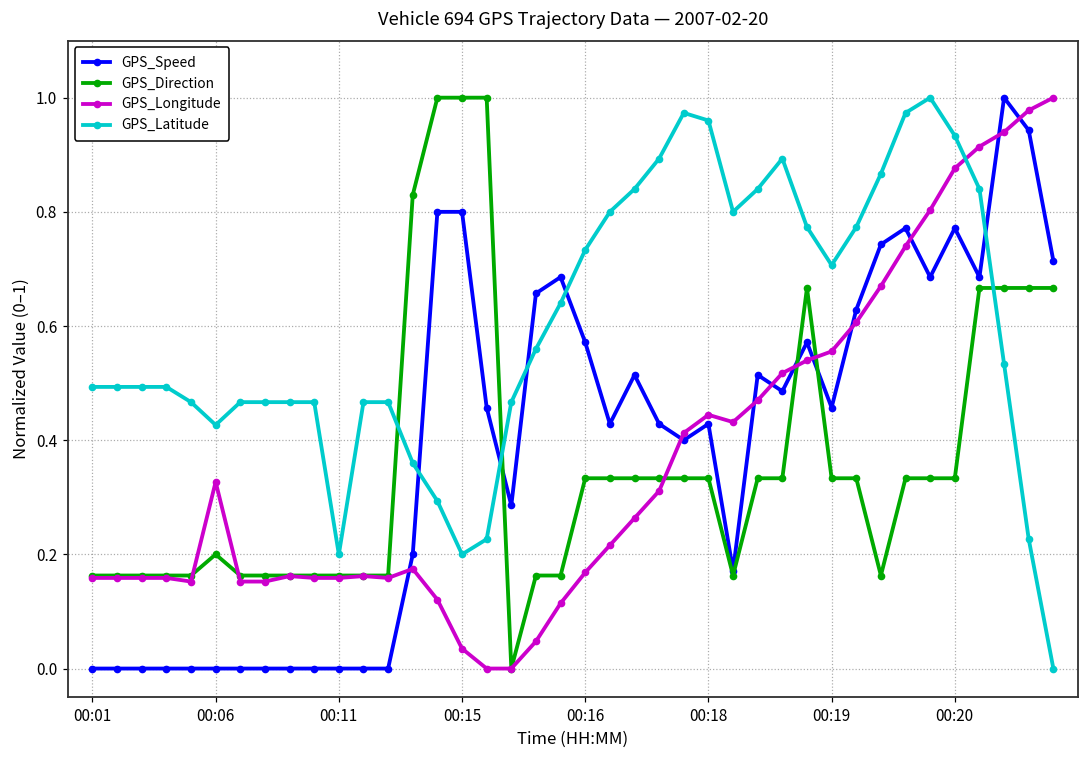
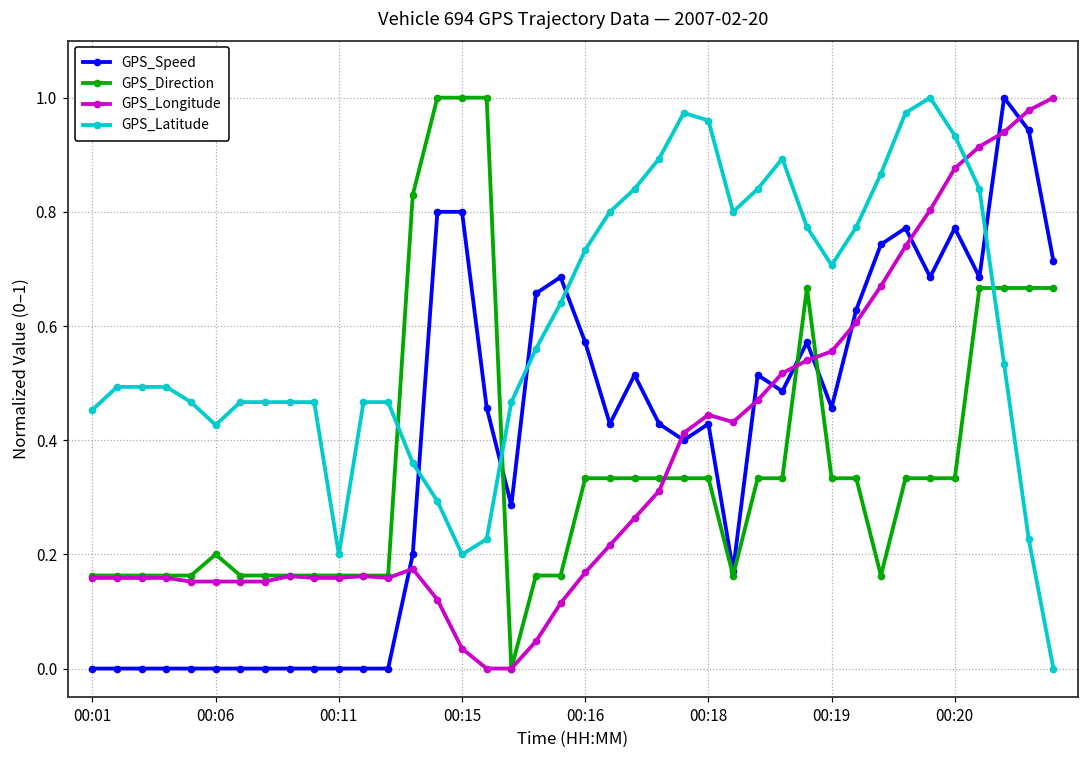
  {
    "GPS_Speed": {
      "00:01": 0.00,
      "00:06": 0.00,
      "00:11": 0.00
    },
    "GPS_Direction": {
      "00:06": 0.20
    },
    "GPS_Longitude": {
-     "00:06": 0.33
+     "00:06": 0.15
    },
    "GPS_Latitude": {
-     "00:01": 0.49,
+     "00:01": 0.45,
      "00:06": 0.43,
      "00:11": 0.20
    }
  }
